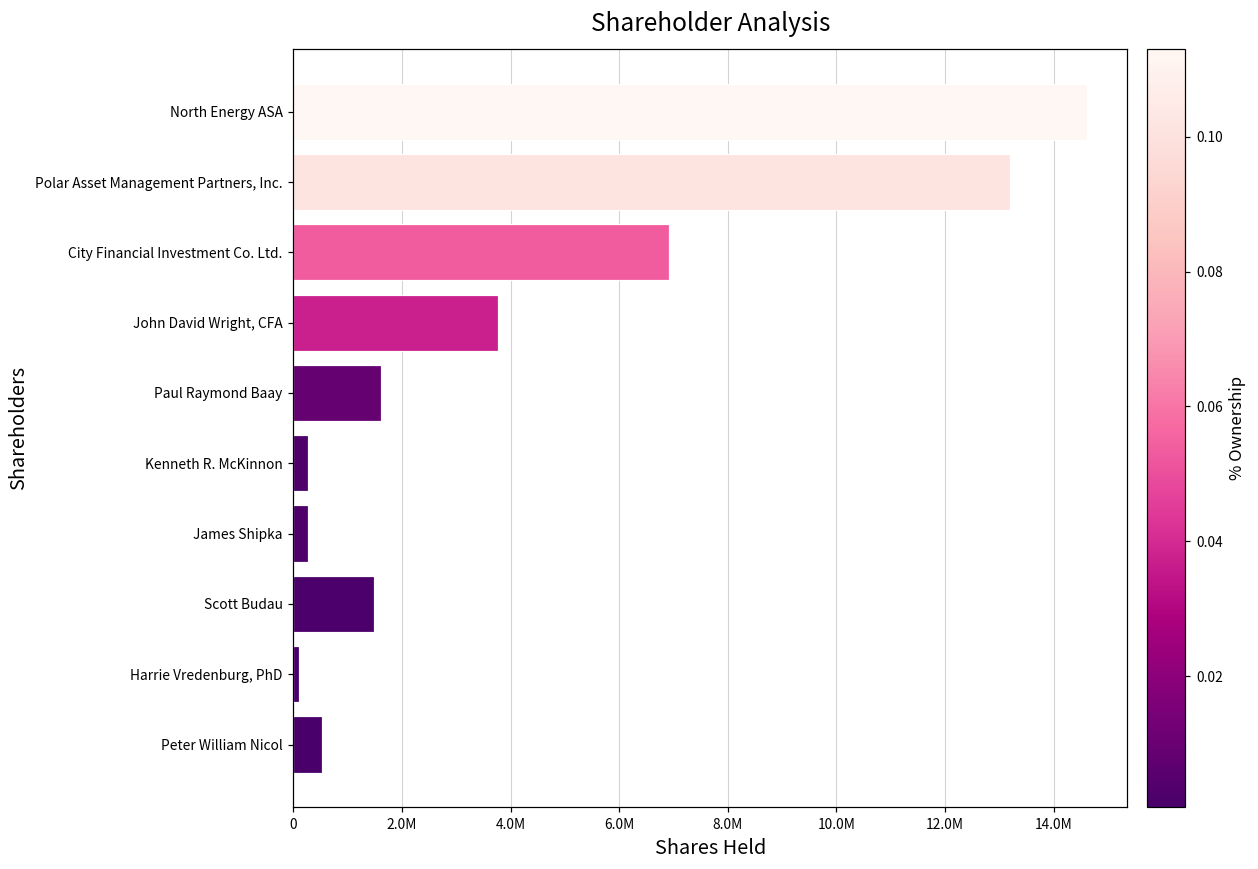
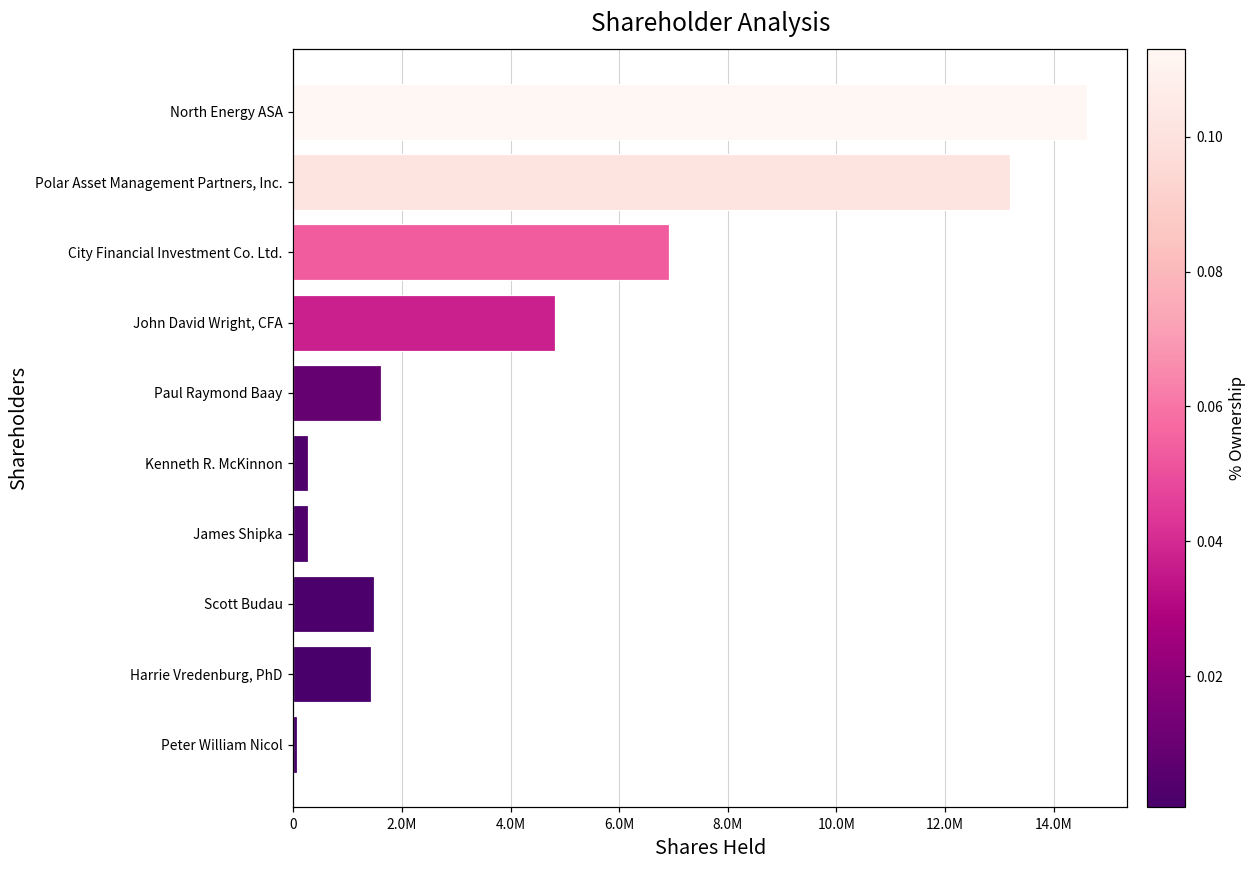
  {
    "North Energy ASA": 14600000,
    "Polar Asset Management Partners, Inc.": 13200000,
    "City Financial Investment Co. Ltd.": 6900000,
-   "John David Wright, CFA": 3800000,
+   "John David Wright, CFA": 4800000,
    "Paul Raymond Baay": 1600000,
    "Kenneth R. McKinnon": 300000,
    "James Shipka": 300000,
    "Scott Budau": 1500000,
-   "Harrie Vredenburg, PhD": 100000,
-   "Peter William Nicol": 500000
+   "Harrie Vredenburg, PhD": 1400000,
+   "Peter William Nicol": 100000
  }
